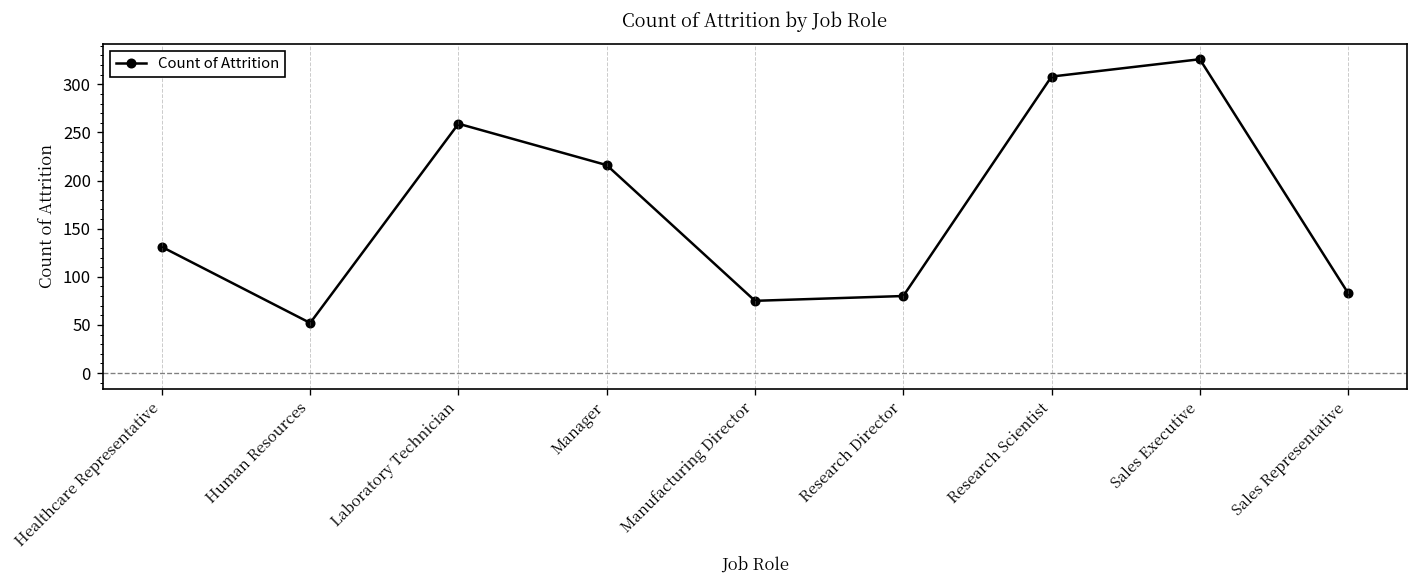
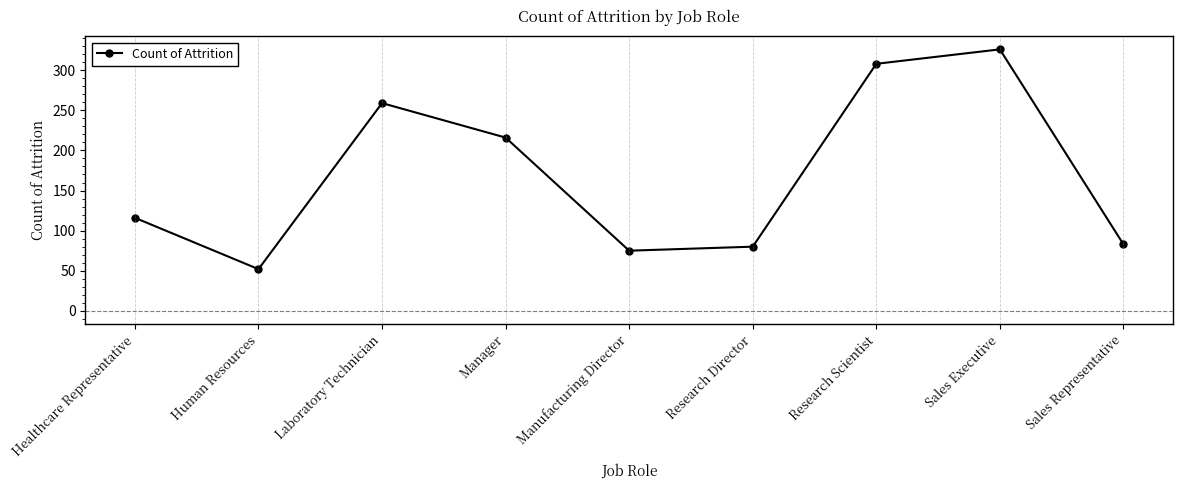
  {
-   "Healthcare Representative": 130,
+   "Healthcare Representative": 120,
    "Human Resources": 50,
    "Laboratory Technician": 260,
    "Manager": 220,
    "Manufacturing Director": 80,
    "Research Director": 80,
    "Research Scientist": 310,
    "Sales Executive": 330,
    "Sales Representative": 80
  }
